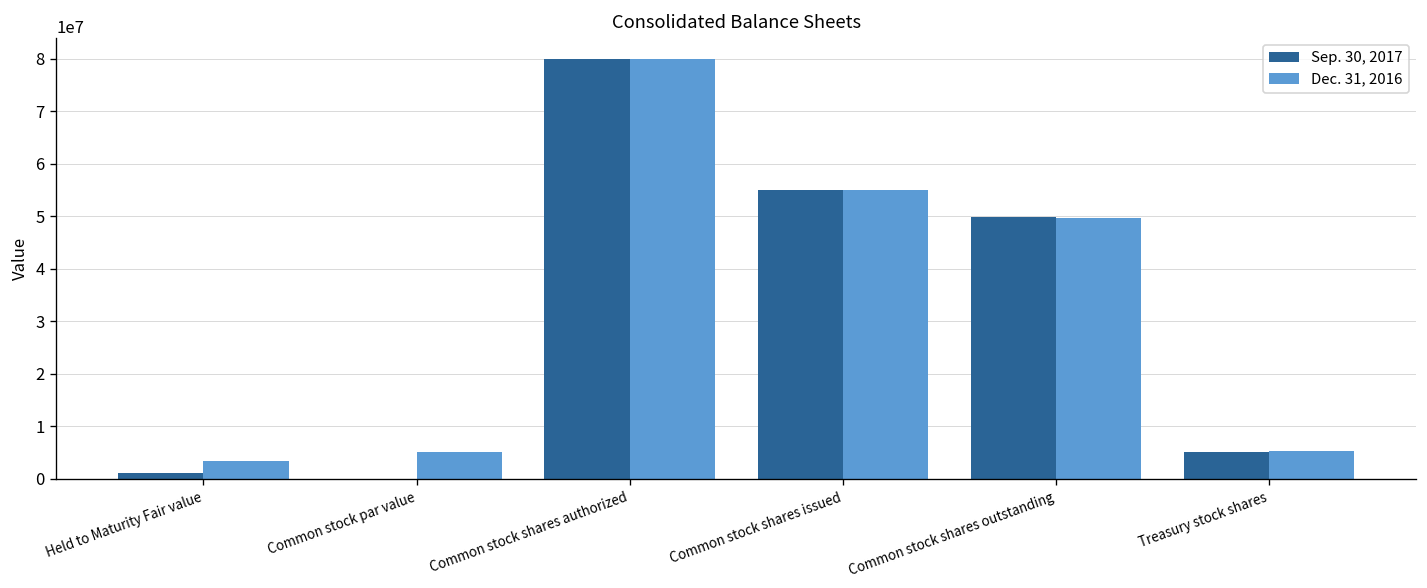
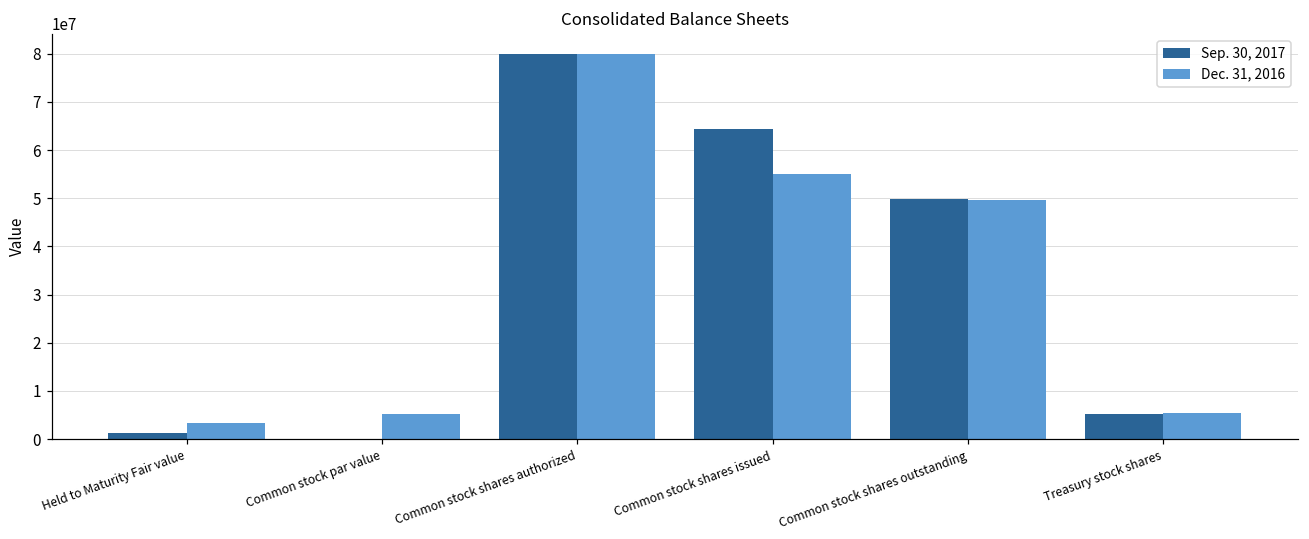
  {
    "Sep. 30, 2017": {
      "Held to Maturity Fair value": 1000000,
      "Common stock shares authorized": 80000000,
-     "Common stock shares issued": 55000000,
+     "Common stock shares issued": 64000000,
      "Common stock shares outstanding": 50000000,
      "Treasury stock shares": 5000000
    },
    "Dec. 31, 2016": {
      "Held to Maturity Fair value": 3000000,
      "Common stock par value": 5000000,
      "Common stock shares authorized": 80000000,
      "Common stock shares issued": 55000000,
      "Common stock shares outstanding": 50000000,
      "Treasury stock shares": 5000000
    }
  }
